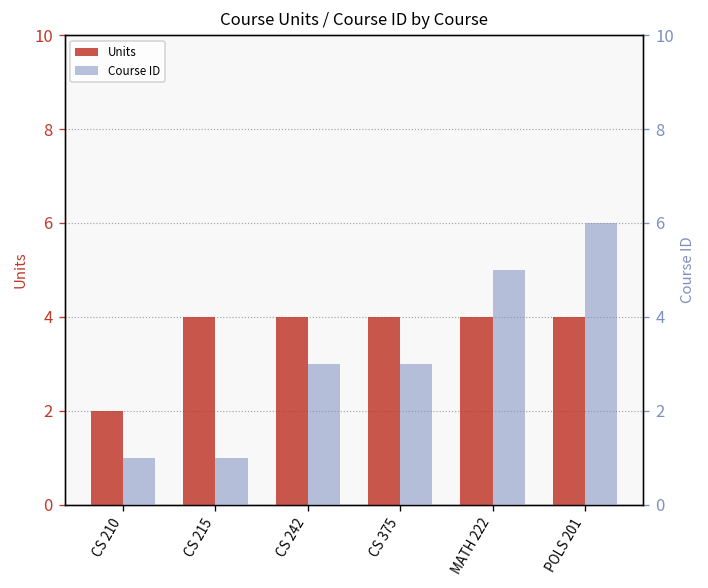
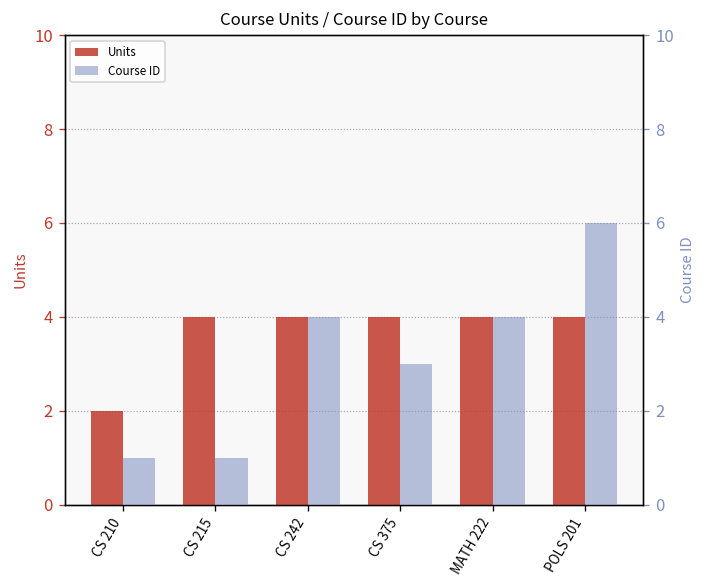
  {
    "Units": {
      "CS 210": 2.0,
      "CS 215": 4.0,
      "CS 242": 4.0,
      "CS 375": 4.0,
      "MATH 222": 4.0,
      "POLS 201": 4.0
    },
    "Course ID": {
      "CS 210": 1,
      "CS 215": 1,
-     "CS 242": 3,
+     "CS 242": 4,
      "CS 375": 3,
-     "MATH 222": 5,
+     "MATH 222": 4,
      "POLS 201": 6
    }
  }
